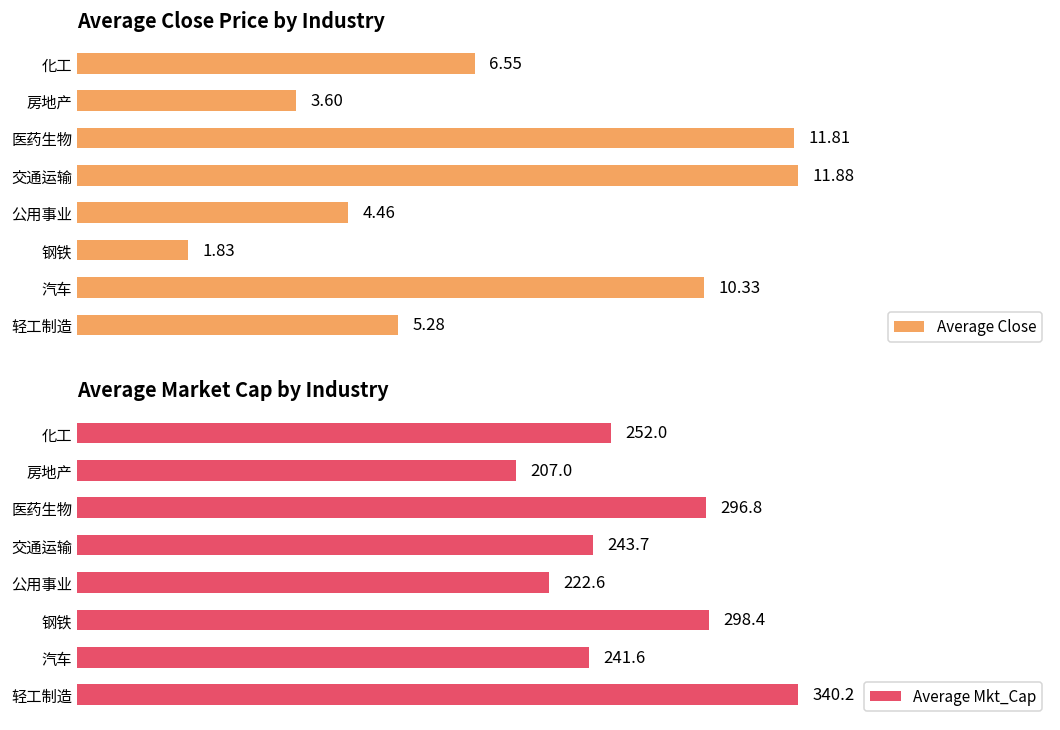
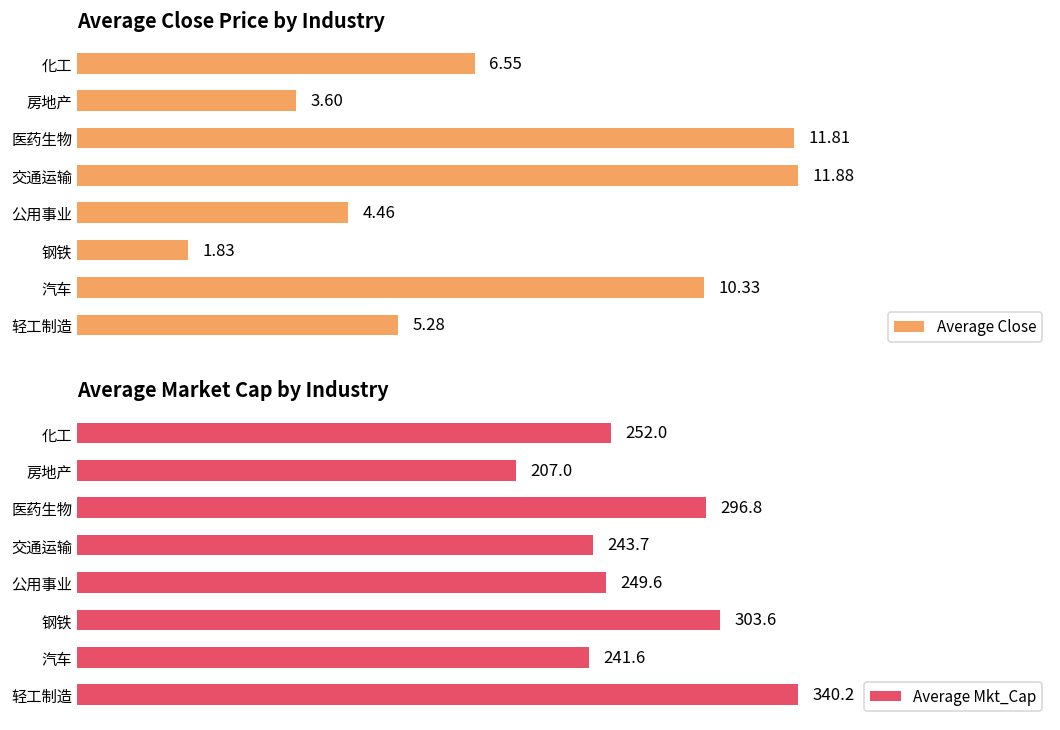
  {
    "Average Close Price by Industry": {
      "化工": 6.55,
      "房地产": 3.60,
      "医药生物": 11.81,
      "交通运输": 11.88,
      "公用事业": 4.46,
      "钢铁": 1.83,
      "汽车": 10.33,
      "轻工制造": 5.28
    },
    "Average Market Cap by Industry": {
      "化工": 252.0,
      "房地产": 207.0,
      "医药生物": 296.8,
      "交通运输": 243.7,
-     "公用事业": 222.6,
-     "钢铁": 298.4,
+     "公用事业": 249.6,
+     "钢铁": 303.6,
      "汽车": 241.6,
      "轻工制造": 340.2
    }
  }
